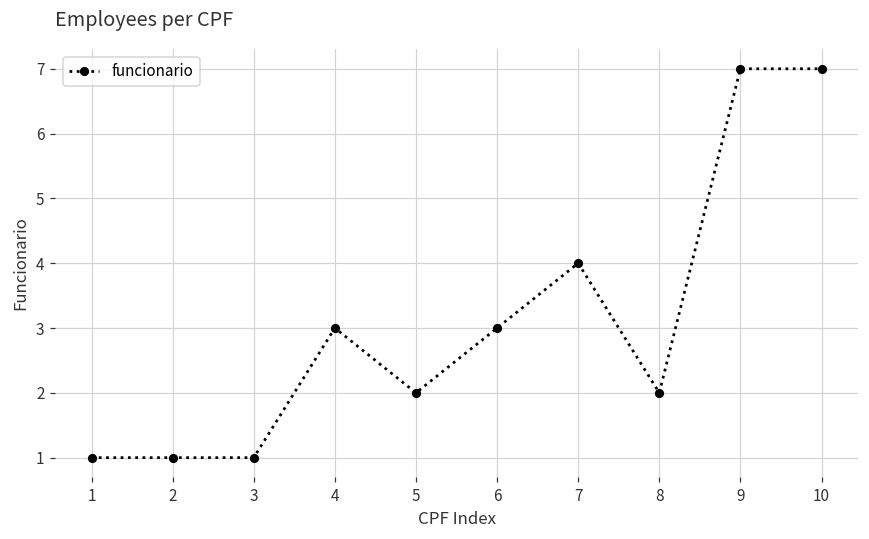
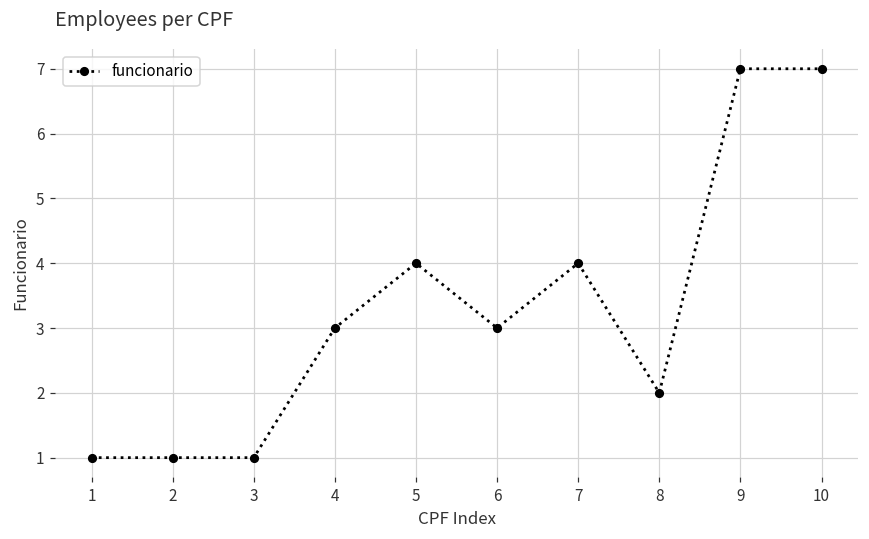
  {
    "1": 1,
    "2": 1,
    "3": 1,
    "4": 3,
-   "5": 2,
+   "5": 4,
    "6": 3,
    "7": 4,
    "8": 2,
    "9": 7,
    "10": 7
  }
